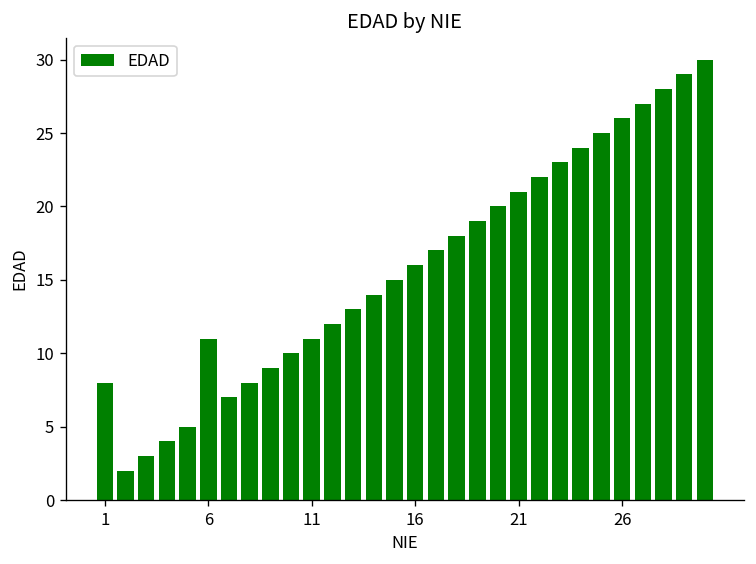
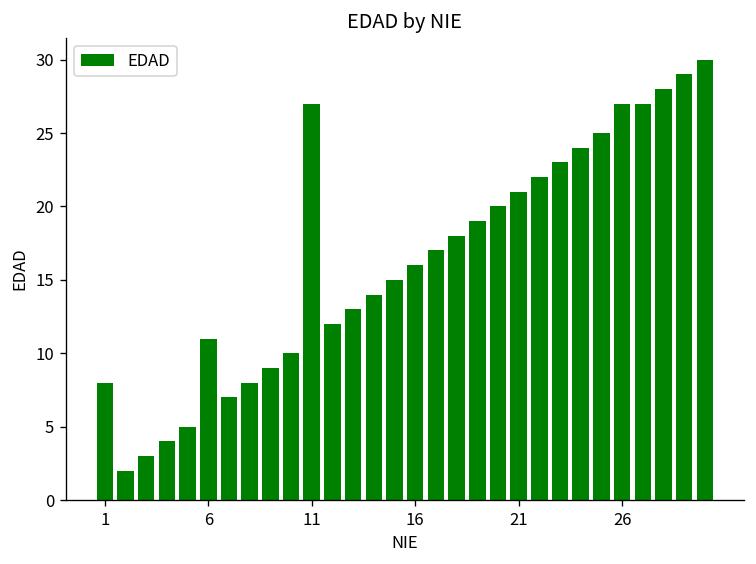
  {
    "1": 8,
    "6": 11,
-   "11": 11,
+   "11": 27,
    "16": 16,
    "21": 21,
-   "26": 26
+   "26": 27
  }
